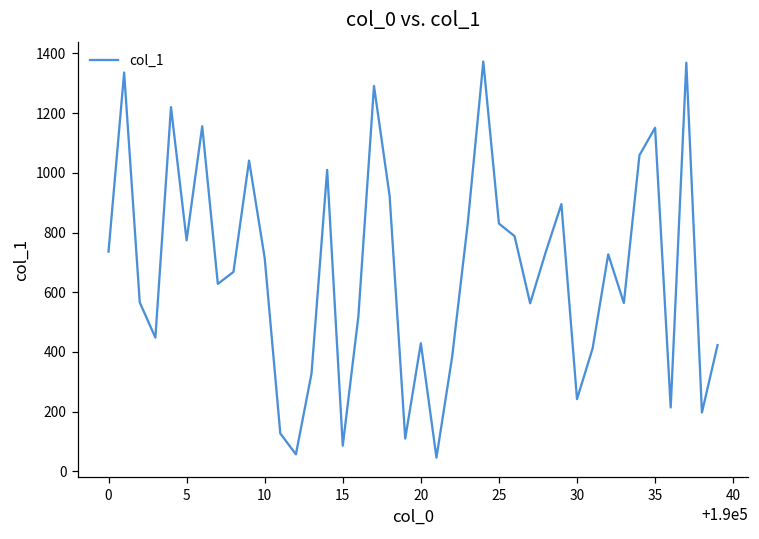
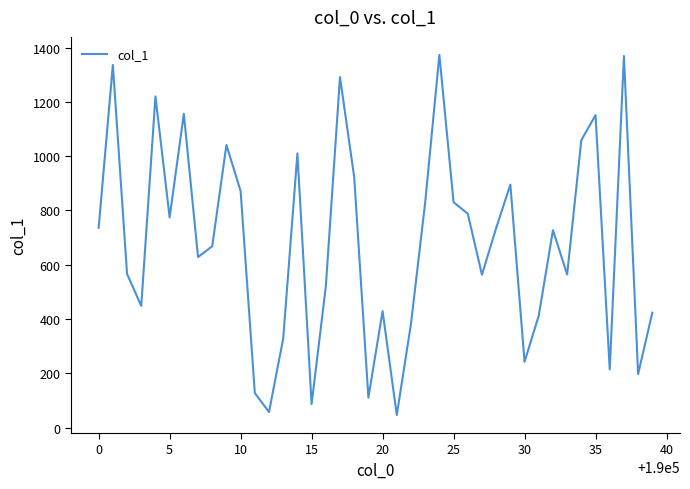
  {
    "0": 740,
    "5": 770,
-   "10": 720,
+   "10": 870,
    "15": 90,
    "20": 430,
    "25": 830,
    "30": 240,
    "35": 1150
  }
